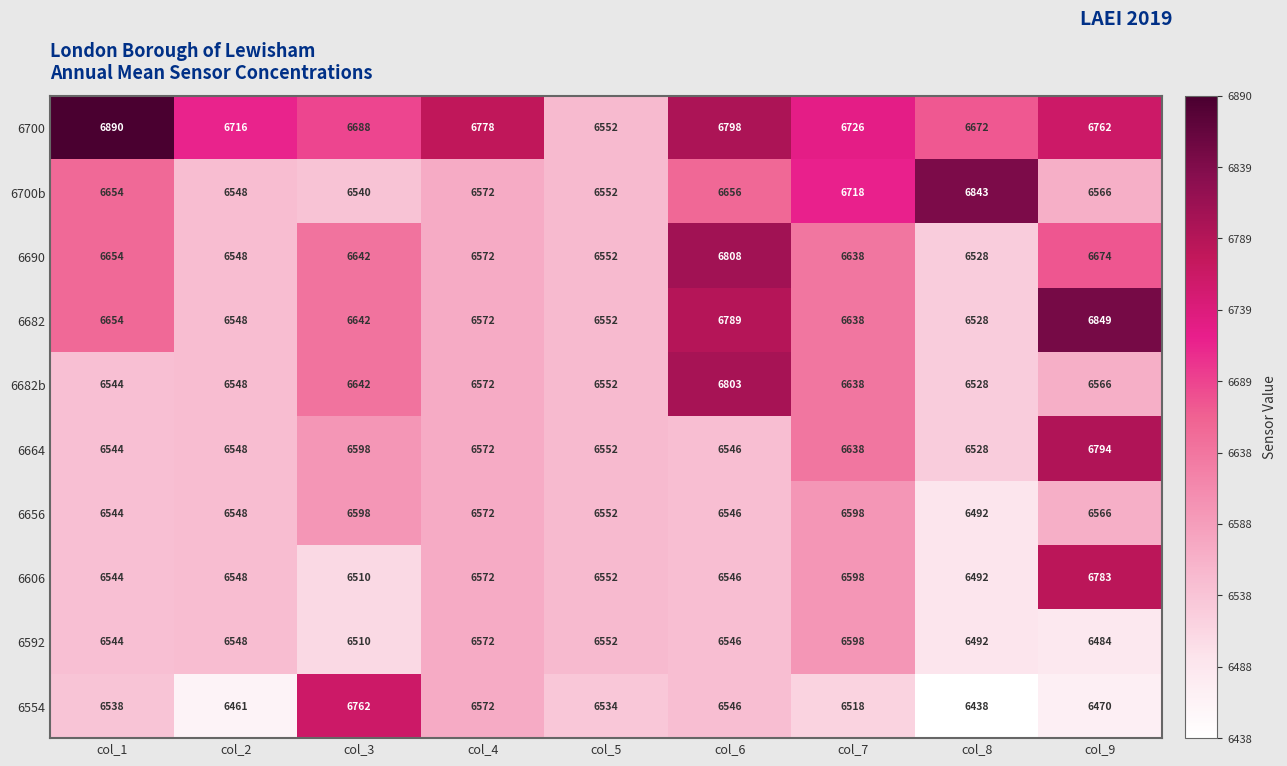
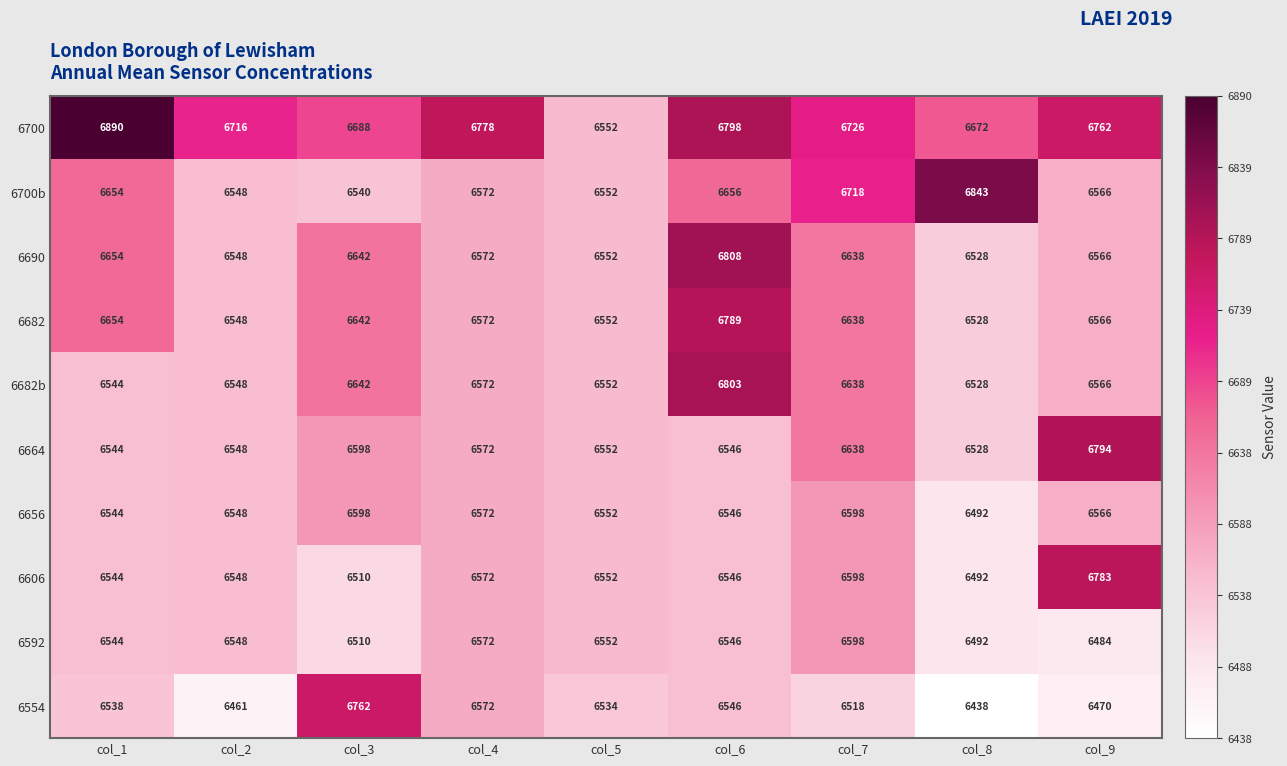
  {
    "6700": {
      "col_1": 6890,
      "col_2": 6716,
      "col_3": 6688,
      "col_4": 6778,
      "col_5": 6552,
      "col_6": 6798,
      "col_7": 6726,
      "col_8": 6672,
      "col_9": 6762
    },
    "6700b": {
      "col_1": 6654,
      "col_2": 6548,
      "col_3": 6540,
      "col_4": 6572,
      "col_5": 6552,
      "col_6": 6656,
      "col_7": 6718,
      "col_8": 6843,
      "col_9": 6566
    },
    "6690": {
      "col_1": 6654,
      "col_2": 6548,
      "col_3": 6642,
      "col_4": 6572,
      "col_5": 6552,
      "col_6": 6808,
      "col_7": 6638,
      "col_8": 6528,
-     "col_9": 6674
+     "col_9": 6566
    },
    "6682": {
      "col_1": 6654,
      "col_2": 6548,
      "col_3": 6642,
      "col_4": 6572,
      "col_5": 6552,
      "col_6": 6789,
      "col_7": 6638,
      "col_8": 6528,
-     "col_9": 6849
+     "col_9": 6566
    },
    "6682b": {
      "col_1": 6544,
      "col_2": 6548,
      "col_3": 6642,
      "col_4": 6572,
      "col_5": 6552,
      "col_6": 6803,
      "col_7": 6638,
      "col_8": 6528,
      "col_9": 6566
    },
    "6664": {
      "col_1": 6544,
      "col_2": 6548,
      "col_3": 6598,
      "col_4": 6572,
      "col_5": 6552,
      "col_6": 6546,
      "col_7": 6638,
      "col_8": 6528,
      "col_9": 6794
    },
    "6656": {
      "col_1": 6544,
      "col_2": 6548,
      "col_3": 6598,
      "col_4": 6572,
      "col_5": 6552,
      "col_6": 6546,
      "col_7": 6598,
      "col_8": 6492,
      "col_9": 6566
    },
    "6606": {
      "col_1": 6544,
      "col_2": 6548,
      "col_3": 6510,
      "col_4": 6572,
      "col_5": 6552,
      "col_6": 6546,
      "col_7": 6598,
      "col_8": 6492,
      "col_9": 6783
    },
    "6592": {
      "col_1": 6544,
      "col_2": 6548,
      "col_3": 6510,
      "col_4": 6572,
      "col_5": 6552,
      "col_6": 6546,
      "col_7": 6598,
      "col_8": 6492,
      "col_9": 6484
    },
    "6554": {
      "col_1": 6538,
      "col_2": 6461,
      "col_3": 6762,
      "col_4": 6572,
      "col_5": 6534,
      "col_6": 6546,
      "col_7": 6518,
      "col_8": 6438,
      "col_9": 6470
    }
  }
